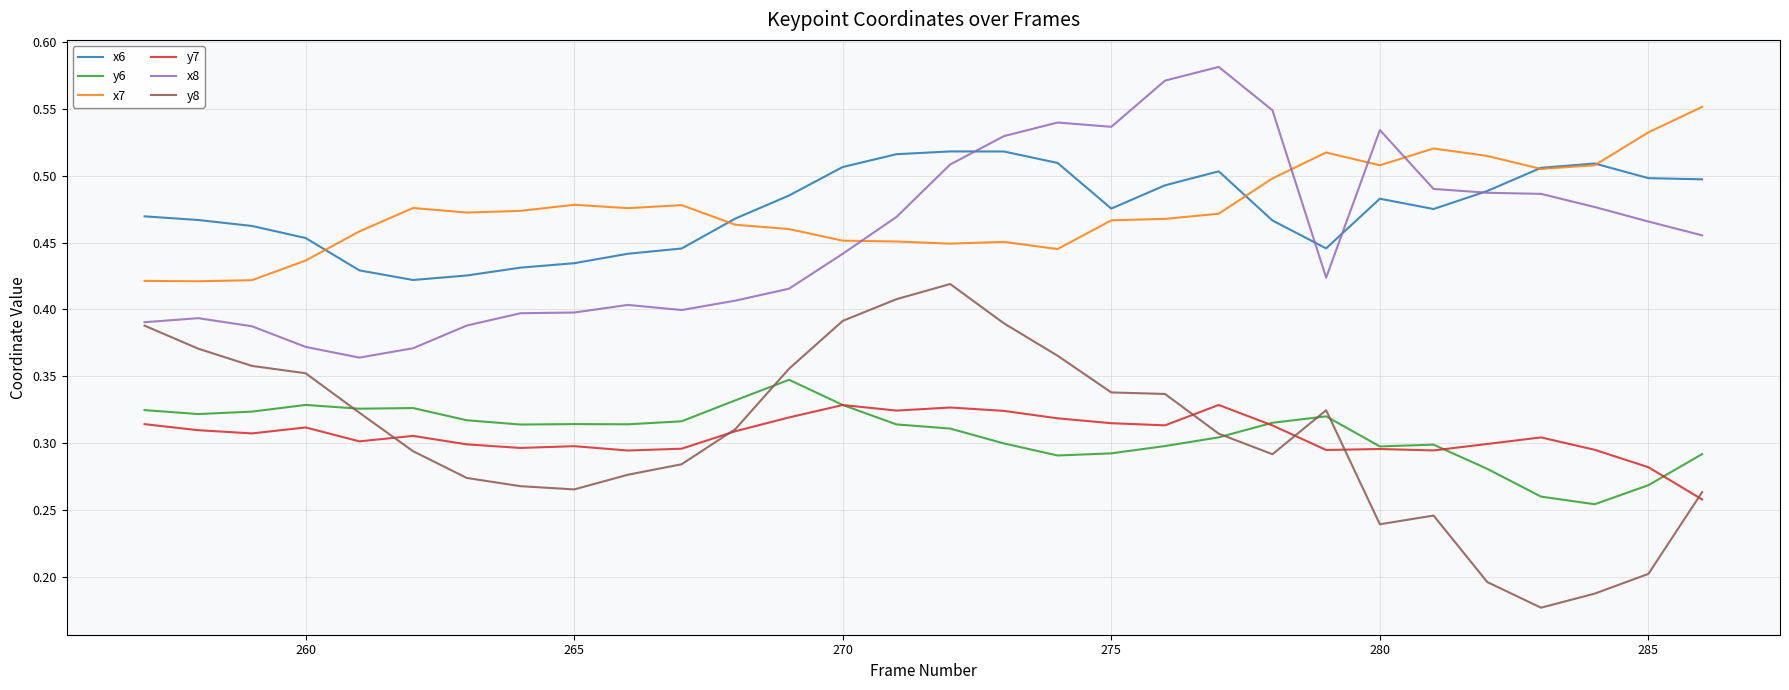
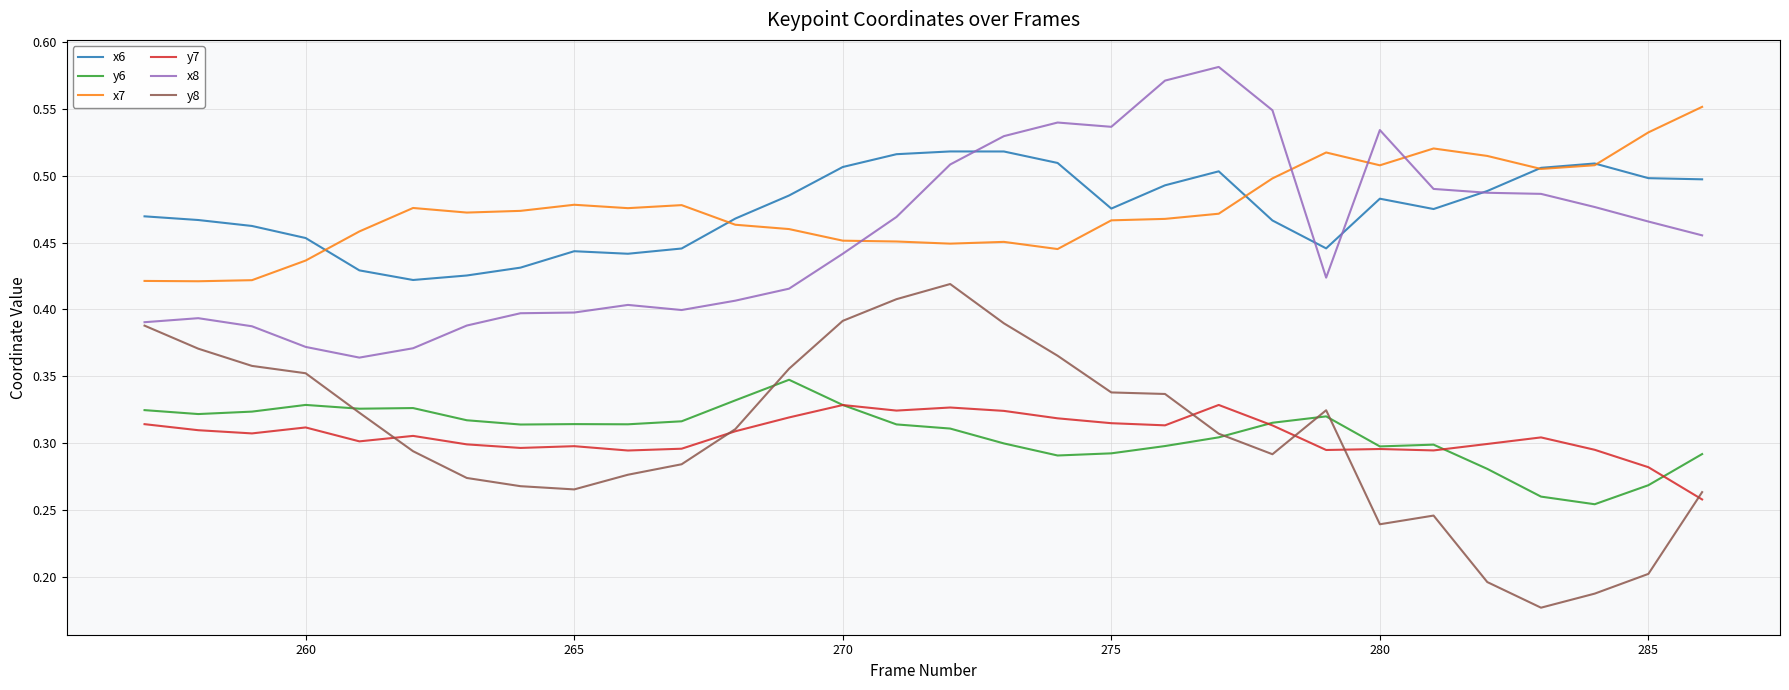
  {
    "x6": {
      "260": 0.453,
-     "265": 0.435,
+     "265": 0.444,
      "270": 0.507,
      "275": 0.475,
      "280": 0.483,
      "285": 0.498
    },
    "y6": {
      "260": 0.328,
      "265": 0.314,
      "275": 0.292,
      "280": 0.297,
      "285": 0.268
    },
    "x7": {
      "260": 0.437,
      "265": 0.478,
      "270": 0.451,
      "275": 0.467,
      "280": 0.508,
      "285": 0.533
    },
    "y7": {
      "260": 0.312,
      "265": 0.298,
      "275": 0.315,
      "280": 0.295,
      "285": 0.282
    },
    "x8": {
      "260": 0.372,
      "265": 0.398,
      "270": 0.442,
      "275": 0.537,
      "280": 0.534,
      "285": 0.466
    },
    "y8": {
      "260": 0.352,
      "265": 0.265,
      "270": 0.391,
      "275": 0.338,
      "280": 0.239,
      "285": 0.202
    }
  }
